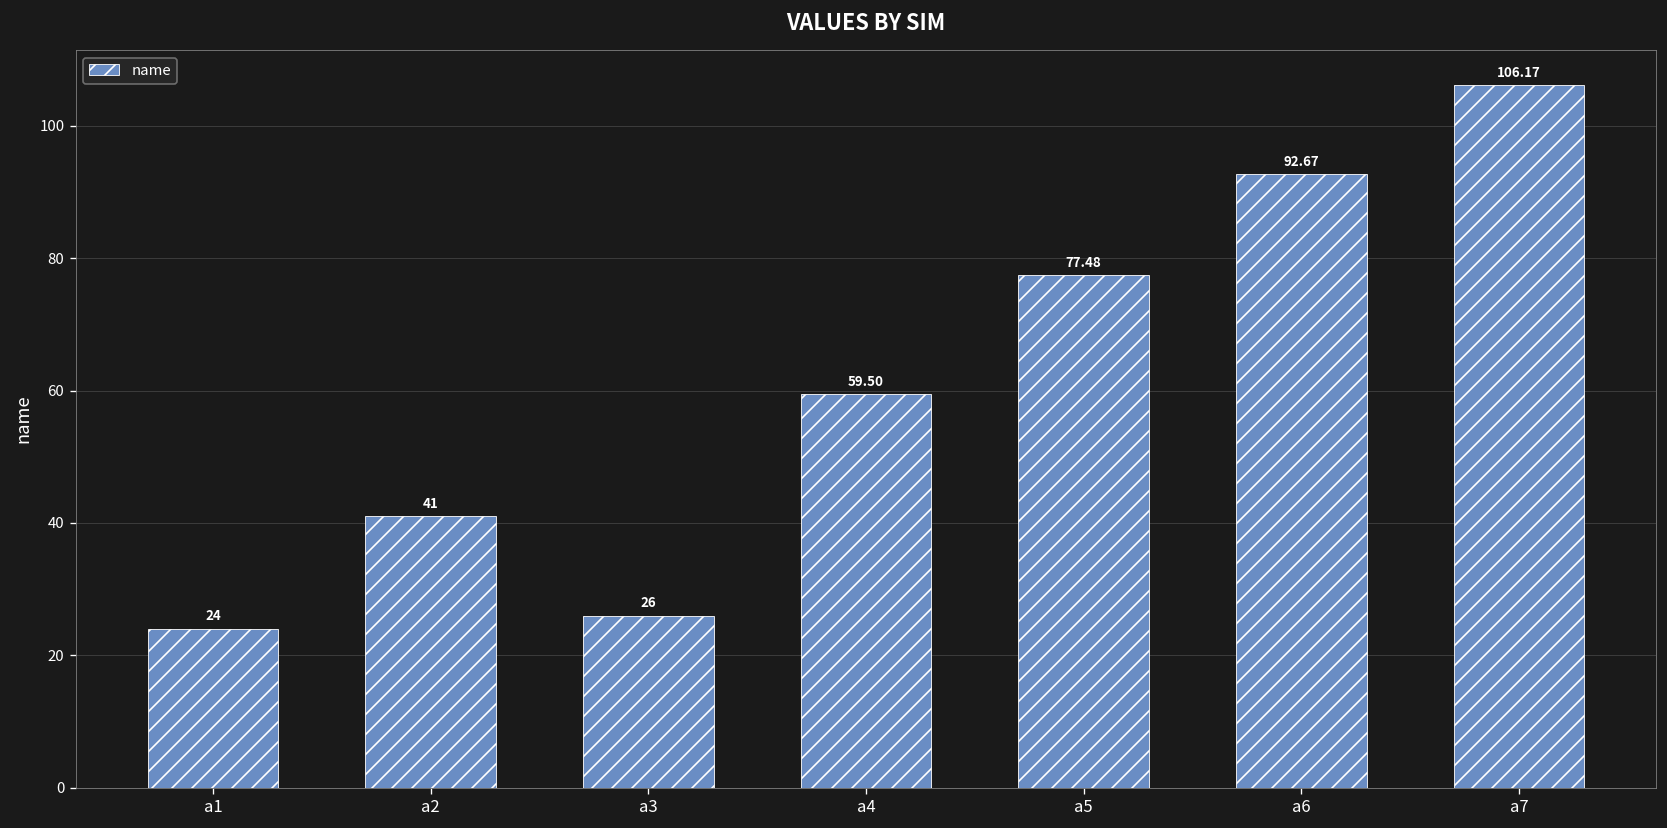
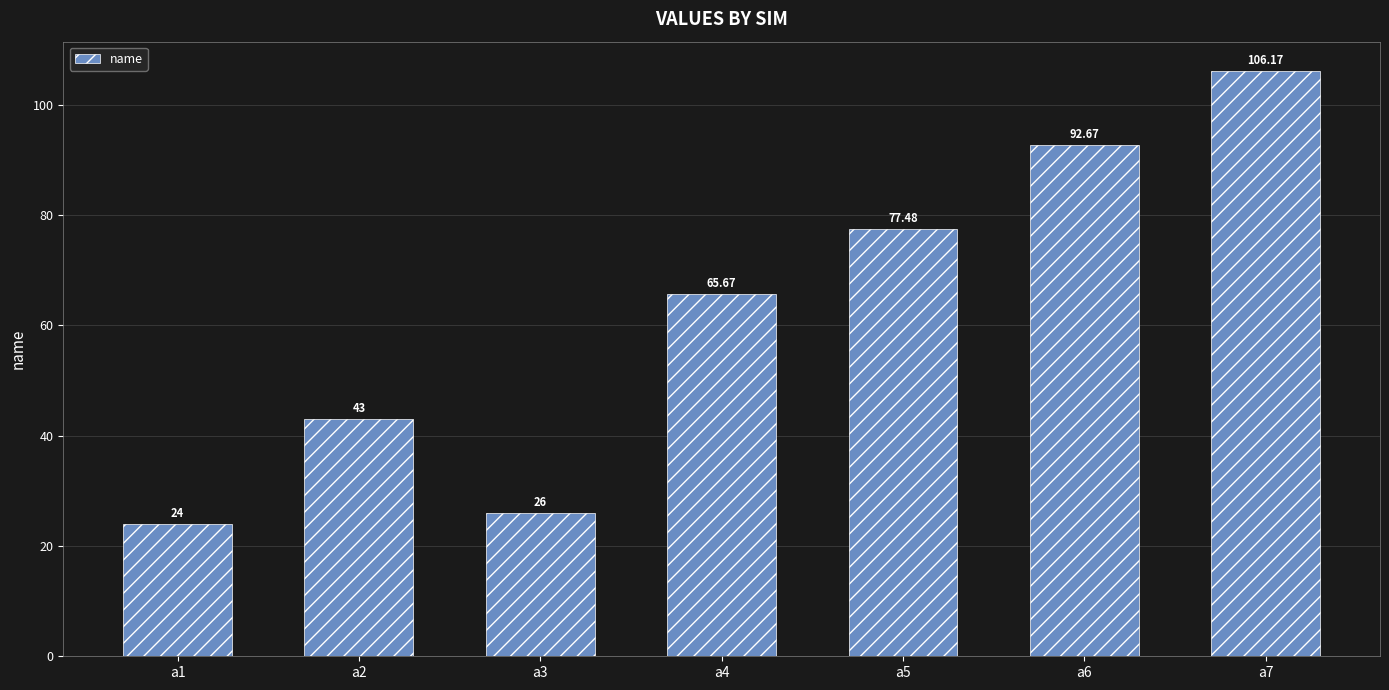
  {
    "a1": 24,
-   "a2": 41,
+   "a2": 43,
    "a3": 26,
-   "a4": 59.50,
+   "a4": 65.67,
    "a5": 77.48,
    "a6": 92.67,
    "a7": 106.17
  }
